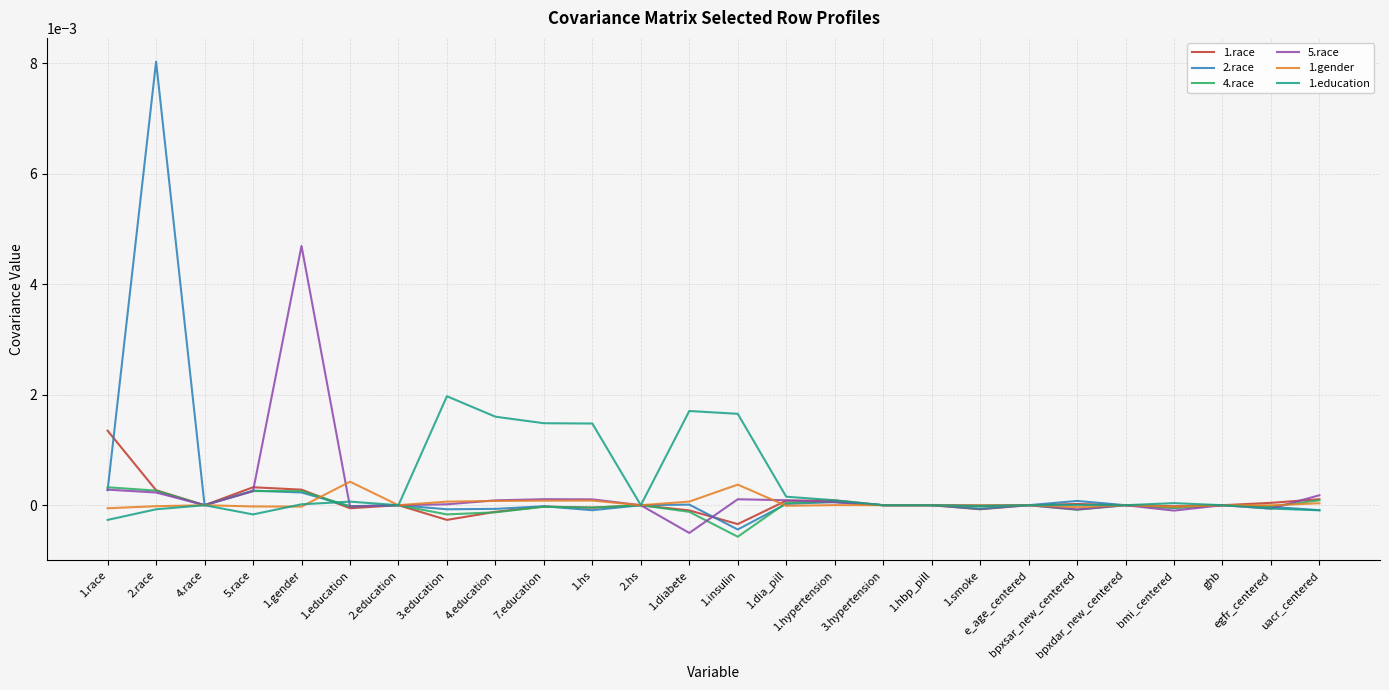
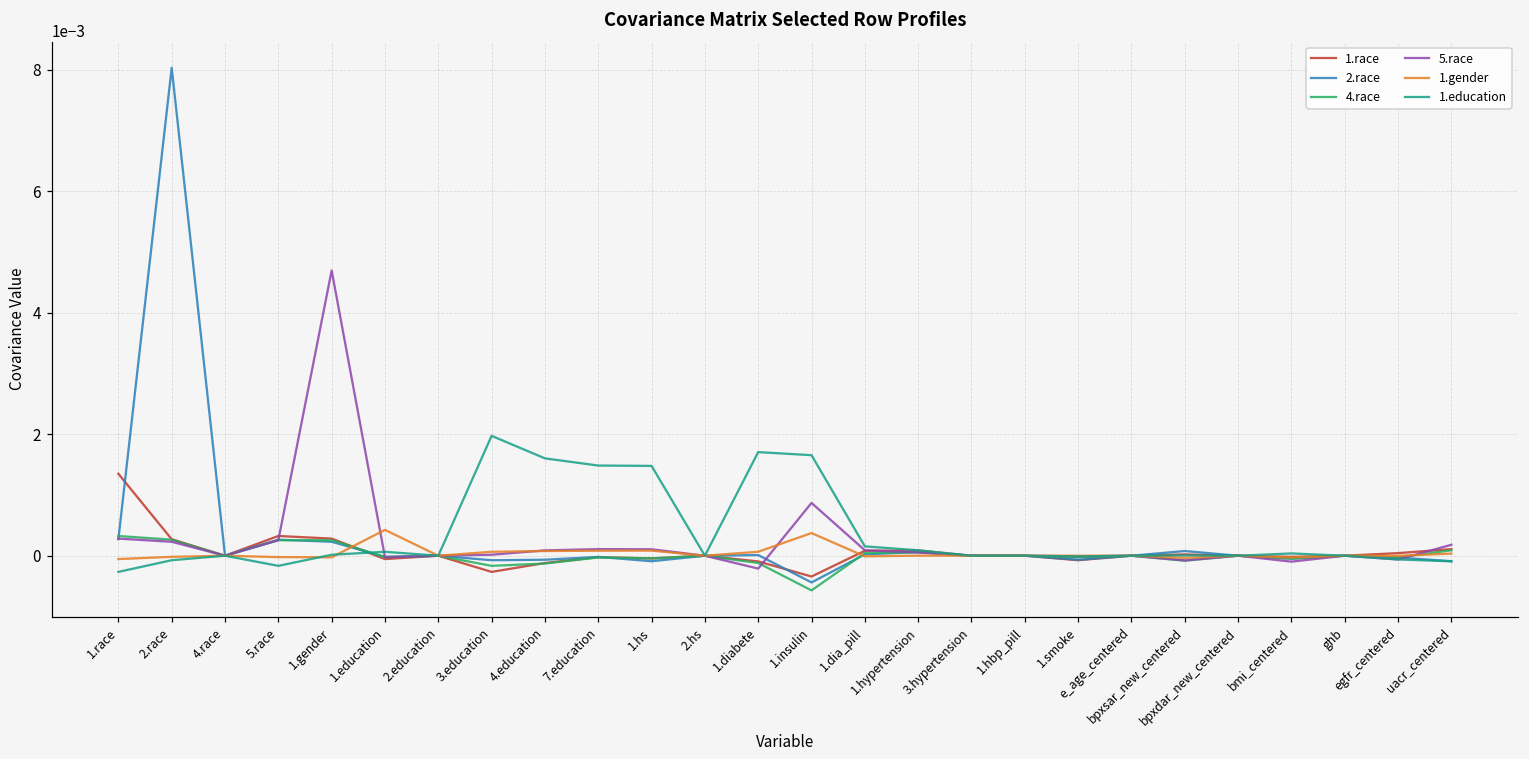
  {
    "1.race": {
      "1.race": 0.0013,
      "5.race": 0.0003,
      "3.education": -0.0003,
      "1.insulin": -0.0003
    },
    "2.race": {
      "2.race": 0.0080,
      "3.education": -0.0001,
      "4.education": -0.0001,
      "1.diabete": 0.0000,
      "1.insulin": -0.0004,
      "bpxsar_new_centered": 0.0001
    },
    "5.race": {
      "1.gender": 0.0047,
      "3.education": 0.0000,
-     "1.diabete": -0.0005,
-     "1.insulin": 0.0001,
+     "1.diabete": -0.0002,
+     "1.insulin": 0.0009,
      "bmi_centered": -0.0001,
      "uacr_centered": 0.0002
    },
    "1.gender": {
      "1.race": -0.0001,
      "2.race": 0.0000,
      "5.race": 0.0000,
      "1.education": 0.0004,
      "3.education": 0.0001,
      "1.diabete": 0.0001,
      "1.insulin": 0.0004,
      "1.hypertension": 0.0000,
      "uacr_centered": 0.0000
    }
  }
